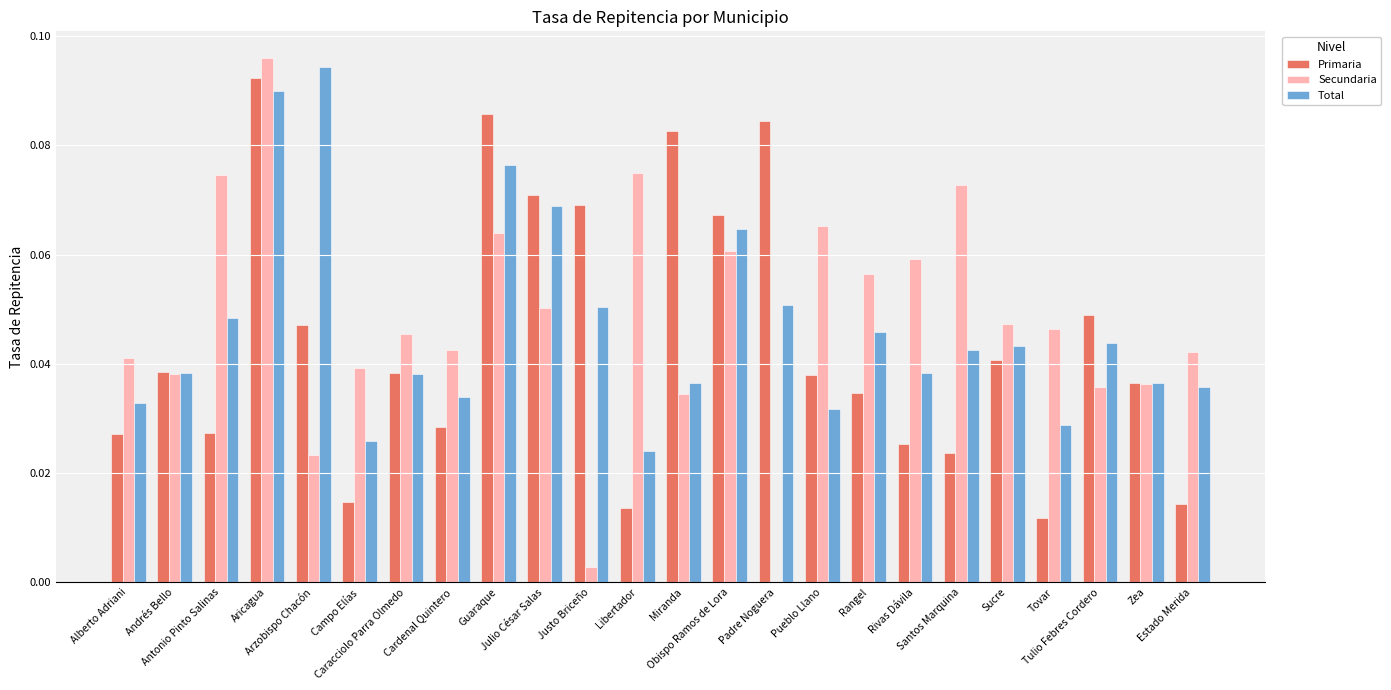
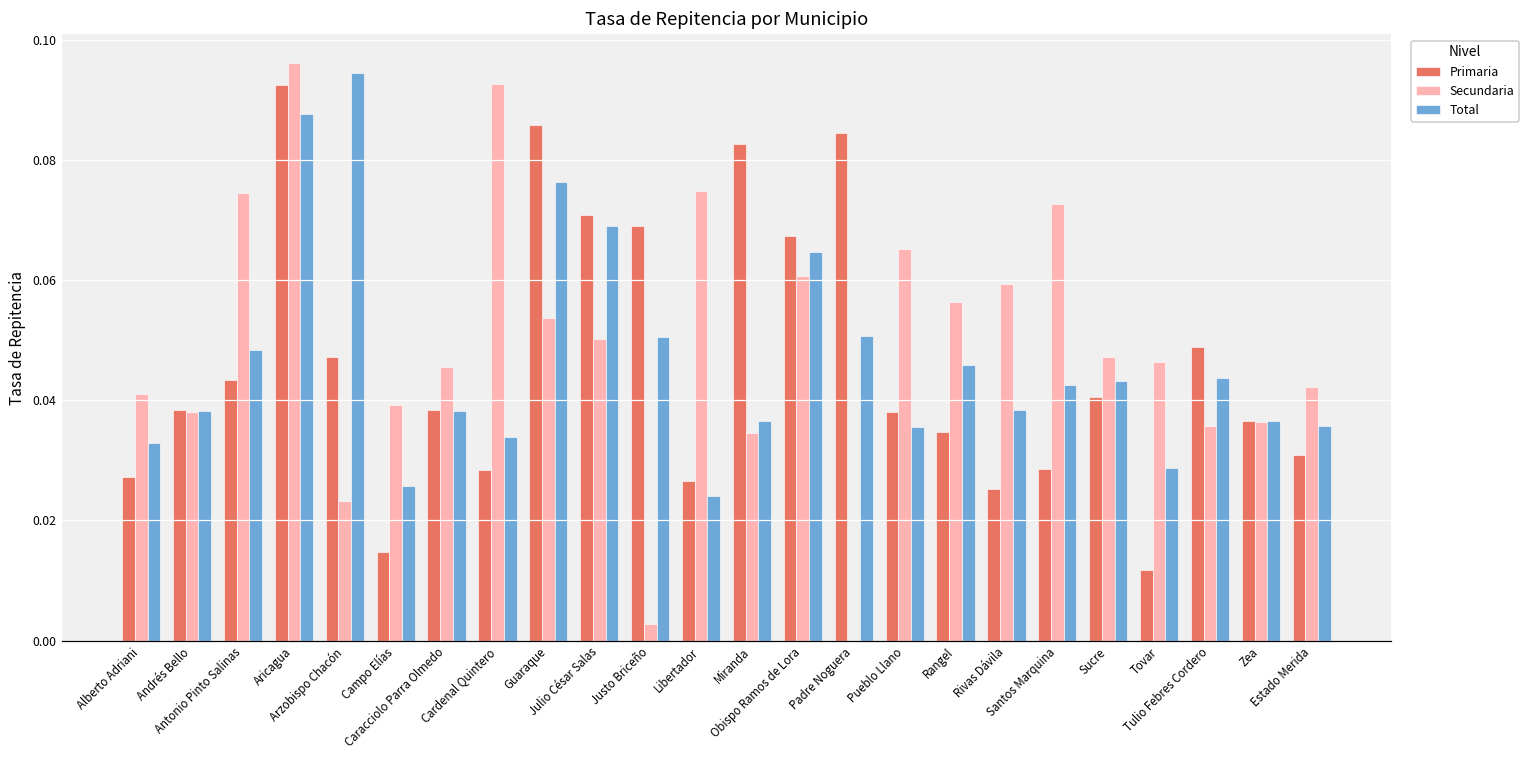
  {
    "Primaria": {
      "Alberto Adriani": 0.027,
      "Andrés Bello": 0.038,
-     "Antonio Pinto Salinas": 0.027,
+     "Antonio Pinto Salinas": 0.043,
      "Aricagua": 0.092,
      "Arzobispo Chacón": 0.047,
      "Campo Elías": 0.015,
      "Caracciolo Parra Olmedo": 0.038,
      "Cardenal Quintero": 0.028,
      "Guaraque": 0.086,
      "Julio César Salas": 0.071,
      "Justo Briceño": 0.069,
-     "Libertador": 0.014,
+     "Libertador": 0.026,
      "Miranda": 0.083,
      "Obispo Ramos de Lora": 0.067,
      "Padre Noguera": 0.084,
      "Pueblo Llano": 0.038,
      "Rangel": 0.035,
      "Rivas Dávila": 0.025,
-     "Santos Marquina": 0.024,
+     "Santos Marquina": 0.029,
      "Sucre": 0.041,
      "Tovar": 0.012,
      "Tulio Febres Cordero": 0.049,
      "Zea": 0.037,
-     "Estado Merida": 0.014
+     "Estado Merida": 0.031
    },
    "Secundaria": {
      "Alberto Adriani": 0.041,
      "Andrés Bello": 0.038,
      "Antonio Pinto Salinas": 0.075,
      "Aricagua": 0.096,
      "Arzobispo Chacón": 0.023,
      "Campo Elías": 0.039,
      "Caracciolo Parra Olmedo": 0.046,
-     "Cardenal Quintero": 0.043,
-     "Guaraque": 0.064,
+     "Cardenal Quintero": 0.093,
+     "Guaraque": 0.054,
      "Julio César Salas": 0.050,
      "Justo Briceño": 0.003,
      "Libertador": 0.075,
      "Miranda": 0.035,
      "Obispo Ramos de Lora": 0.061,
      "Padre Noguera": 0.000,
      "Pueblo Llano": 0.065,
      "Rangel": 0.056,
      "Rivas Dávila": 0.059,
      "Santos Marquina": 0.073,
      "Sucre": 0.047,
      "Tovar": 0.046,
      "Tulio Febres Cordero": 0.036,
      "Zea": 0.036,
      "Estado Merida": 0.042
    },
    "Total": {
      "Alberto Adriani": 0.033,
      "Andrés Bello": 0.038,
      "Antonio Pinto Salinas": 0.048,
-     "Aricagua": 0.090,
+     "Aricagua": 0.088,
      "Arzobispo Chacón": 0.094,
      "Campo Elías": 0.026,
      "Caracciolo Parra Olmedo": 0.038,
      "Cardenal Quintero": 0.034,
      "Guaraque": 0.076,
      "Julio César Salas": 0.069,
      "Justo Briceño": 0.050,
      "Libertador": 0.024,
      "Miranda": 0.036,
      "Obispo Ramos de Lora": 0.065,
      "Padre Noguera": 0.051,
-     "Pueblo Llano": 0.032,
+     "Pueblo Llano": 0.035,
      "Rangel": 0.046,
      "Rivas Dávila": 0.038,
      "Santos Marquina": 0.042,
      "Sucre": 0.043,
      "Tovar": 0.029,
      "Tulio Febres Cordero": 0.044,
      "Zea": 0.036,
      "Estado Merida": 0.036
    }
  }
